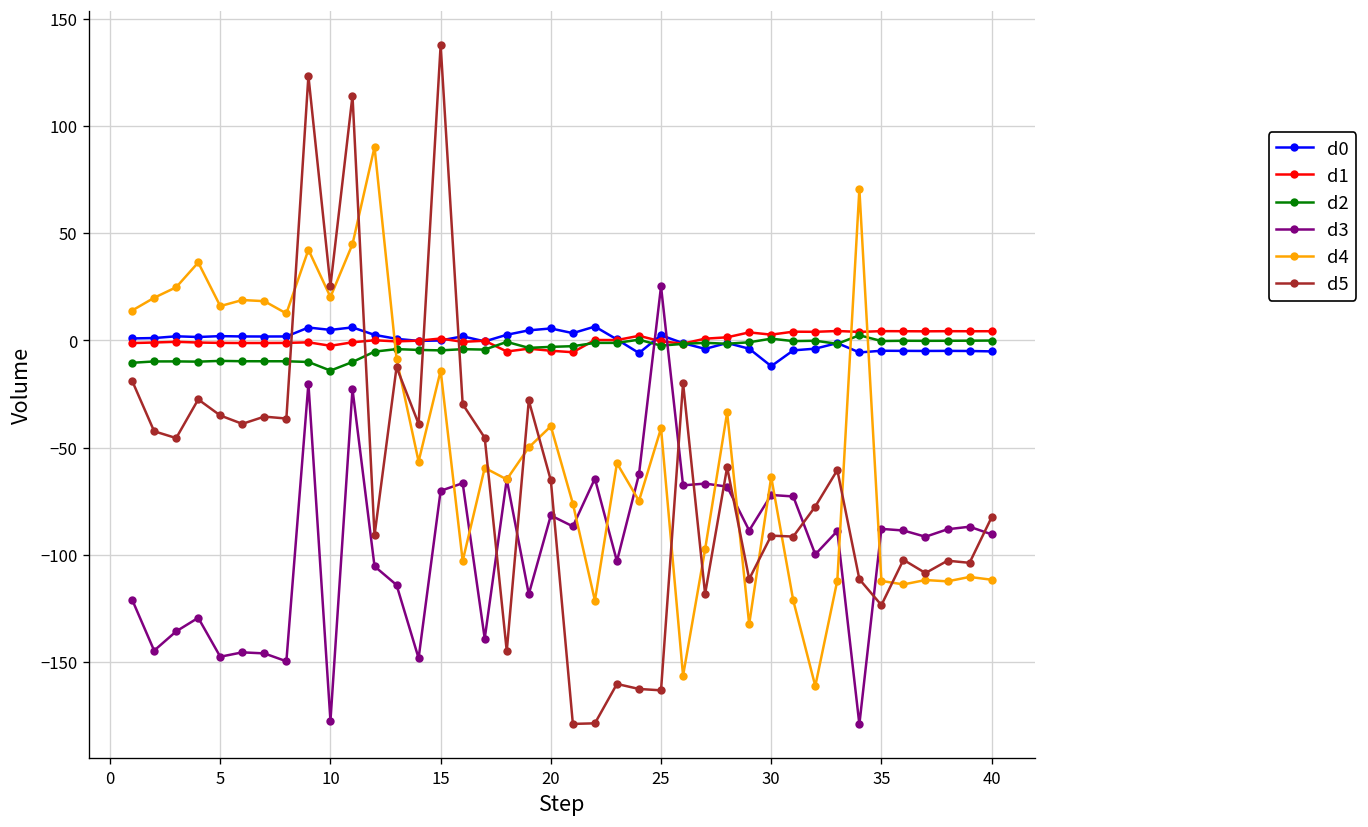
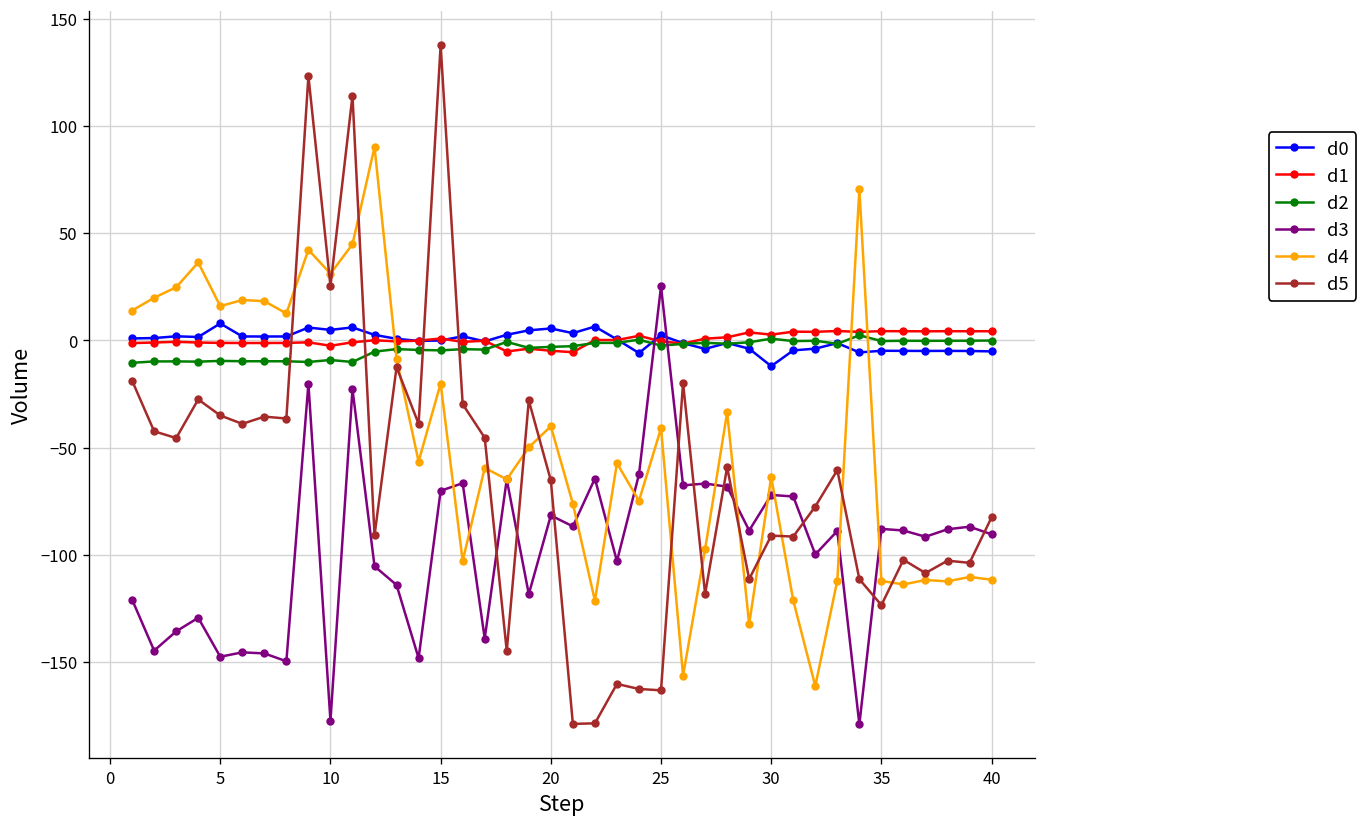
  {
    "d0": {
-     "5": 2,
+     "5": 8,
      "10": 5,
      "20": 6,
      "25": 2,
      "30": -12,
      "35": -5,
      "40": -5
    },
    "d1": {
      "5": -1,
      "10": -3,
      "20": -5,
      "25": 0,
      "30": 3,
      "35": 4,
      "40": 4
    },
    "d2": {
      "5": -10,
-     "10": -14,
+     "10": -9,
      "15": -5,
      "20": -3,
      "25": -2,
      "30": 1,
      "35": 0,
      "40": 0
    },
    "d3": {
      "5": -148,
      "10": -177,
      "15": -70,
      "20": -82,
      "25": 25,
      "30": -72,
      "35": -88,
      "40": -90
    },
    "d4": {
      "5": 16,
-     "10": 20,
-     "15": -14,
+     "10": 31,
+     "15": -20,
      "20": -40,
      "25": -41,
      "30": -64,
      "35": -112,
      "40": -112
    },
    "d5": {
      "5": -35,
      "10": 25,
      "15": 138,
      "20": -65,
      "25": -163,
      "30": -91,
      "35": -123,
      "40": -83
    }
  }
